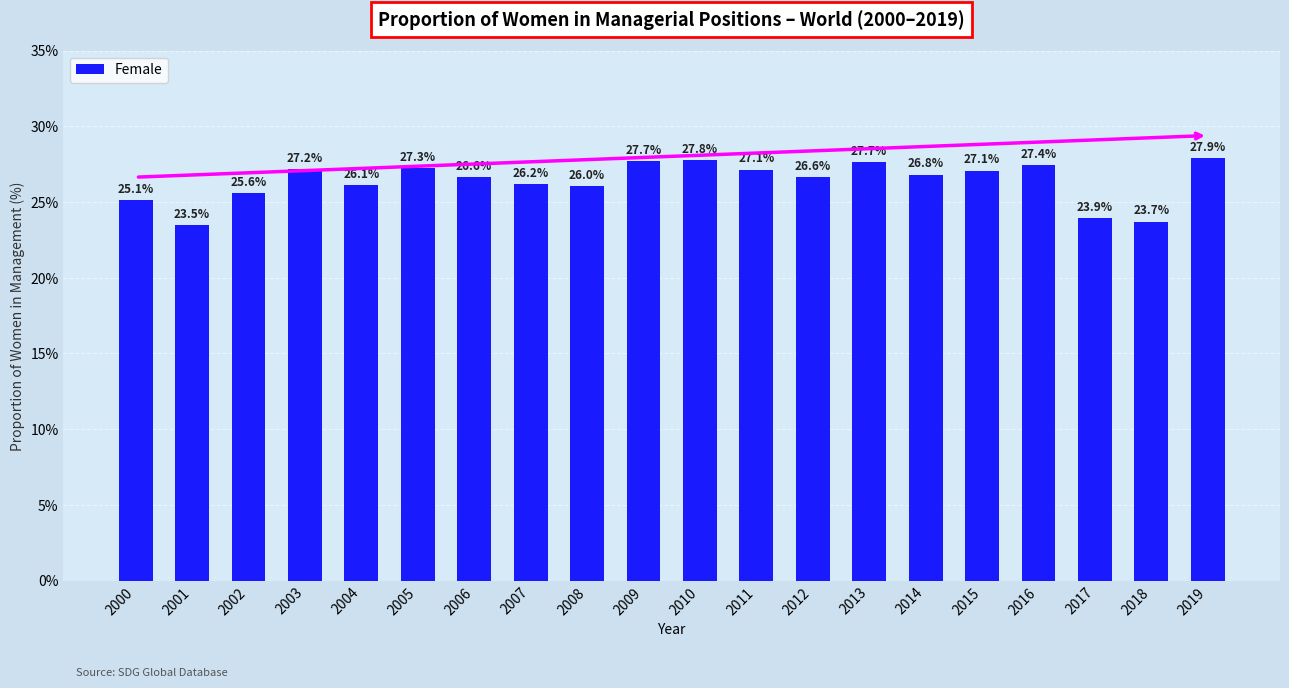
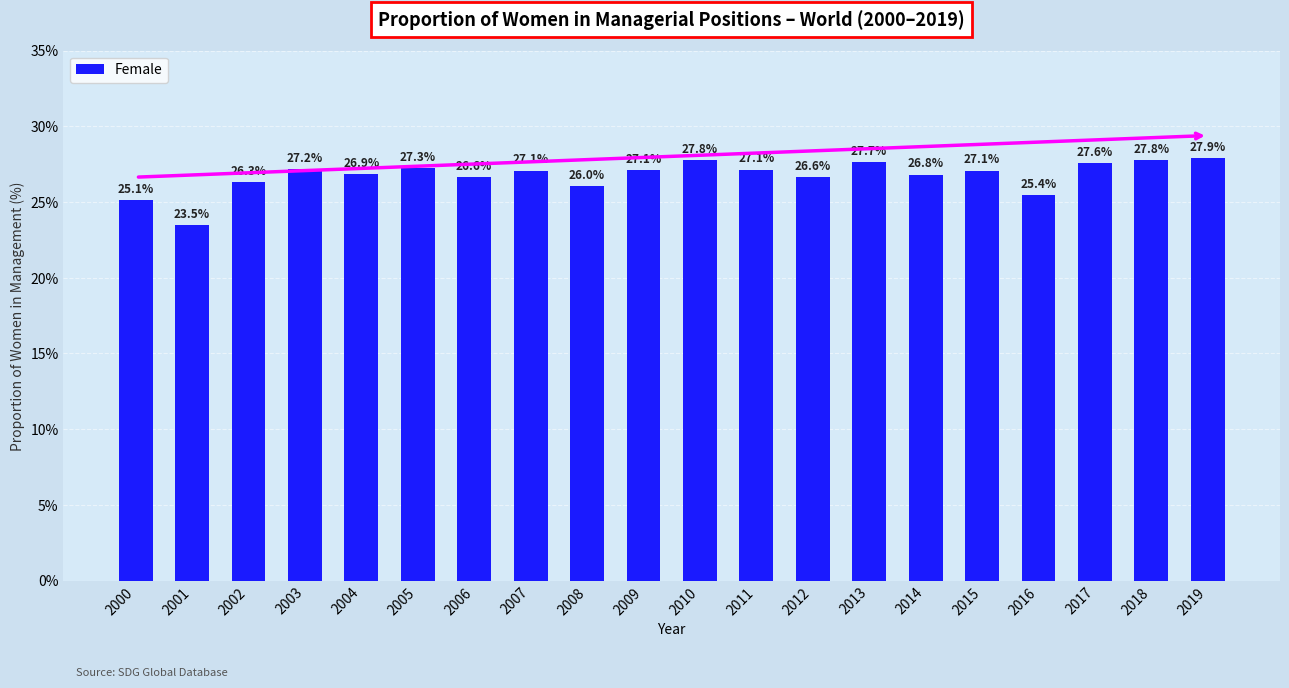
  {
    "2000": "25.1%",
    "2001": "23.5%",
-   "2002": "25.6%",
+   "2002": "26.3%",
    "2003": "27.2%",
-   "2004": "26.1%",
+   "2004": "26.9%",
    "2005": "27.3%",
    "2006": "26.6%",
-   "2007": "26.2%",
+   "2007": "27.1%",
    "2008": "26.0%",
-   "2009": "27.7%",
+   "2009": "27.1%",
    "2010": "27.8%",
    "2011": "27.1%",
    "2012": "26.6%",
    "2013": "27.7%",
    "2014": "26.8%",
    "2015": "27.1%",
-   "2016": "27.4%",
-   "2017": "23.9%",
-   "2018": "23.7%",
+   "2016": "25.4%",
+   "2017": "27.6%",
+   "2018": "27.8%",
    "2019": "27.9%"
  }
